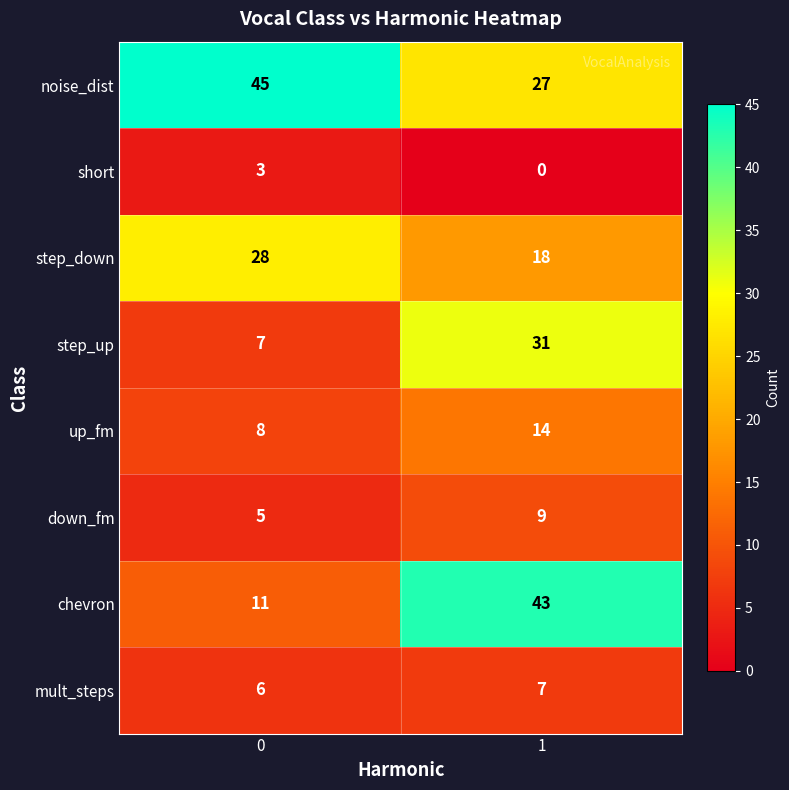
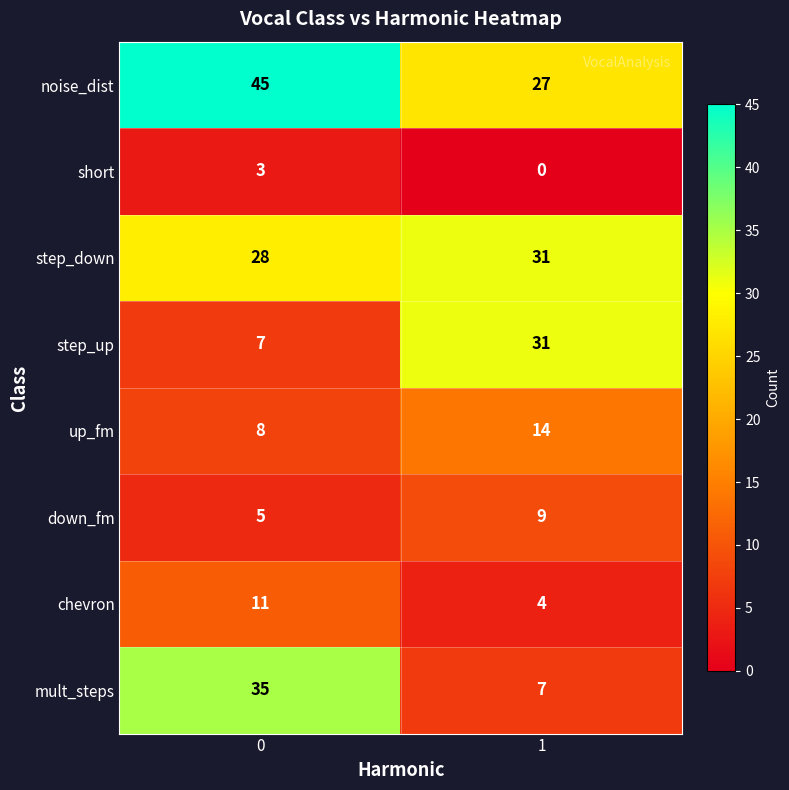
  {
    "noise_dist": {
      "0": 45
    },
    "short": {
      "0": 3,
      "1": 0
    },
    "step_down": {
      "0": 28,
-     "1": 18
+     "1": 31
    },
    "step_up": {
      "0": 7,
      "1": 31
    },
    "up_fm": {
      "0": 8,
      "1": 14
    },
    "down_fm": {
      "0": 5,
      "1": 9
    },
    "chevron": {
      "0": 11,
-     "1": 43
+     "1": 4
    },
    "mult_steps": {
-     "0": 6,
+     "0": 35,
      "1": 7
    }
  }
